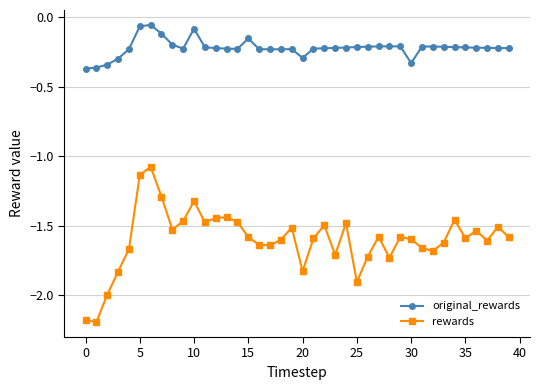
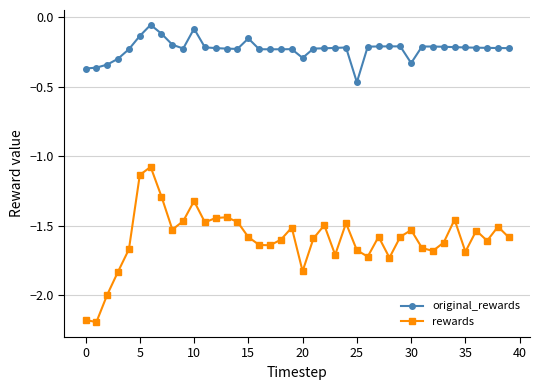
  {
    "original_rewards": {
      "0": -0.37,
-     "5": -0.07,
+     "5": -0.14,
      "10": -0.08,
      "15": -0.15,
      "20": -0.29,
-     "25": -0.22,
+     "25": -0.47,
      "30": -0.33,
      "35": -0.22
    },
    "rewards": {
      "0": -2.18,
      "5": -1.14,
      "10": -1.32,
      "15": -1.58,
      "20": -1.83,
-     "25": -1.91,
-     "30": -1.60,
-     "35": -1.59
+     "25": -1.68,
+     "30": -1.53,
+     "35": -1.69
    }
  }
